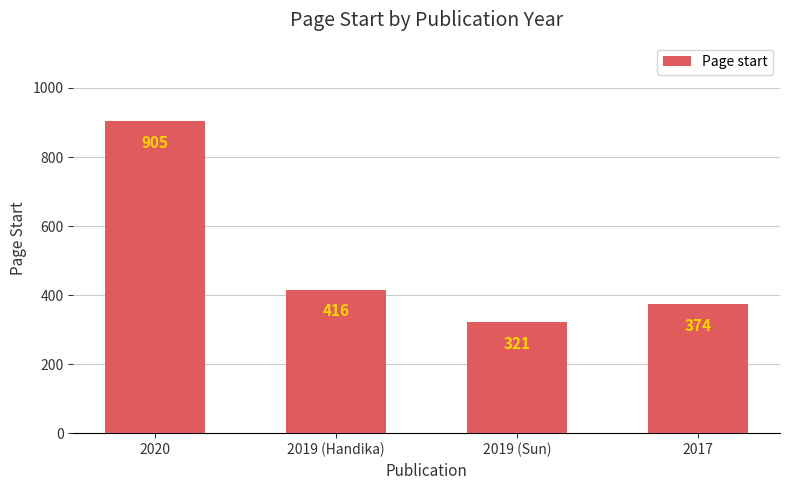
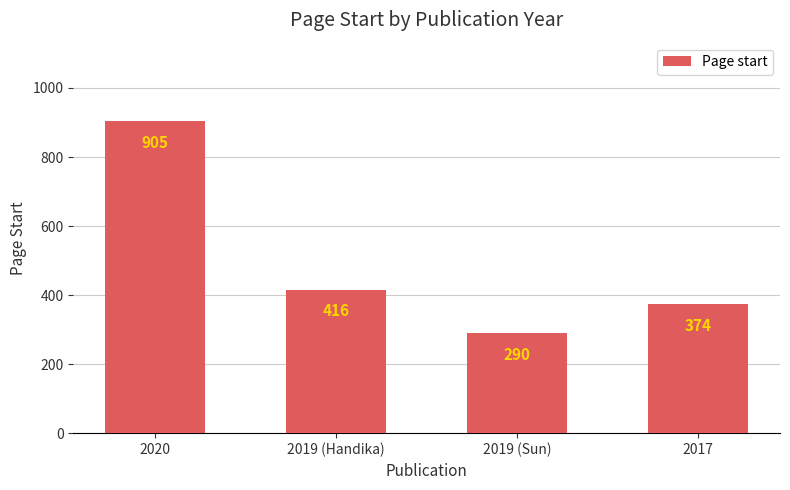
  {
    "2020": 905,
    "2019 (Handika)": 416,
-   "2019 (Sun)": 321,
+   "2019 (Sun)": 290,
    "2017": 374
  }
